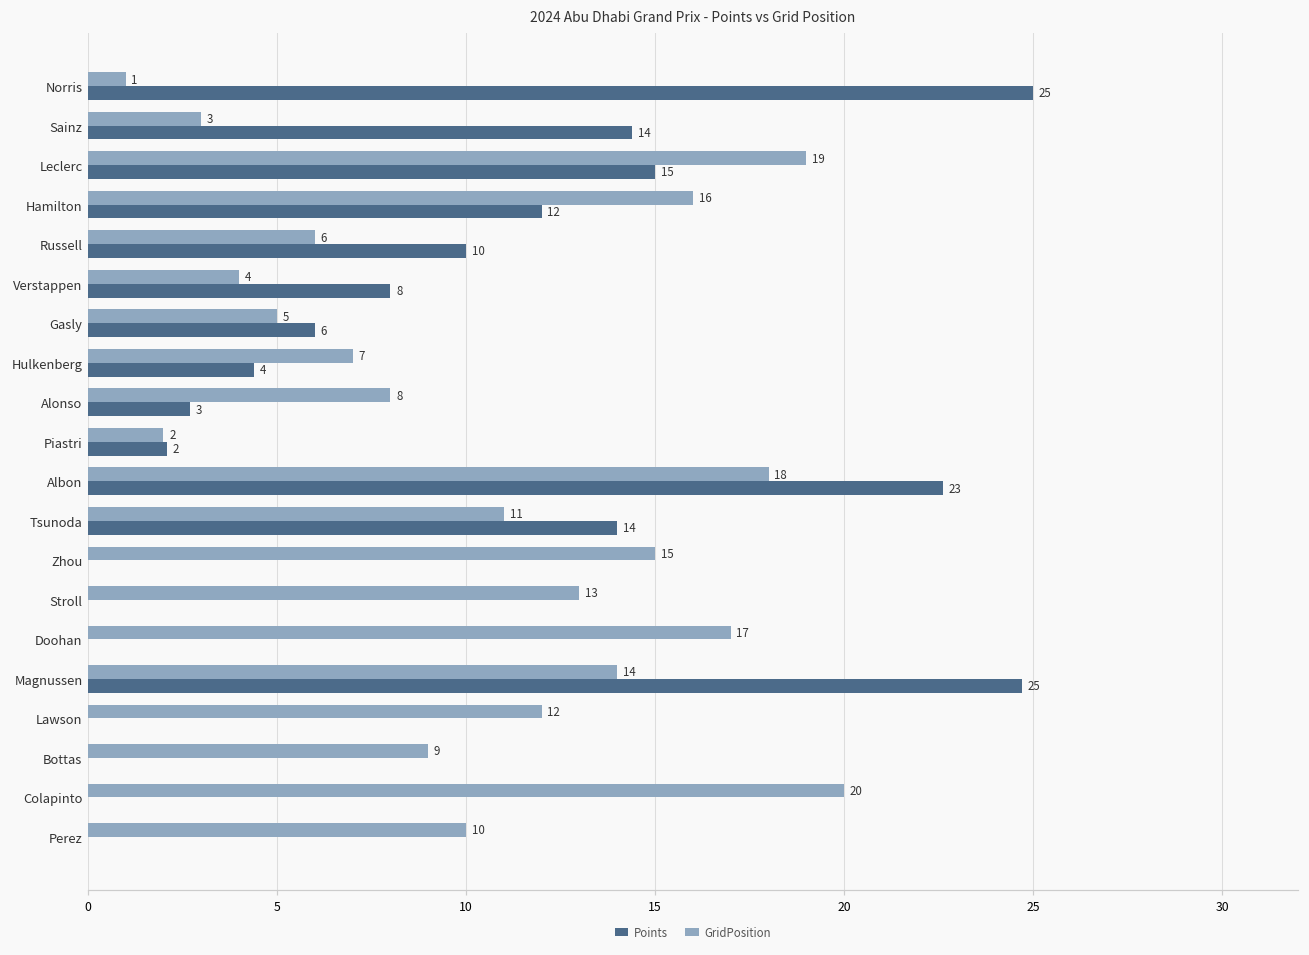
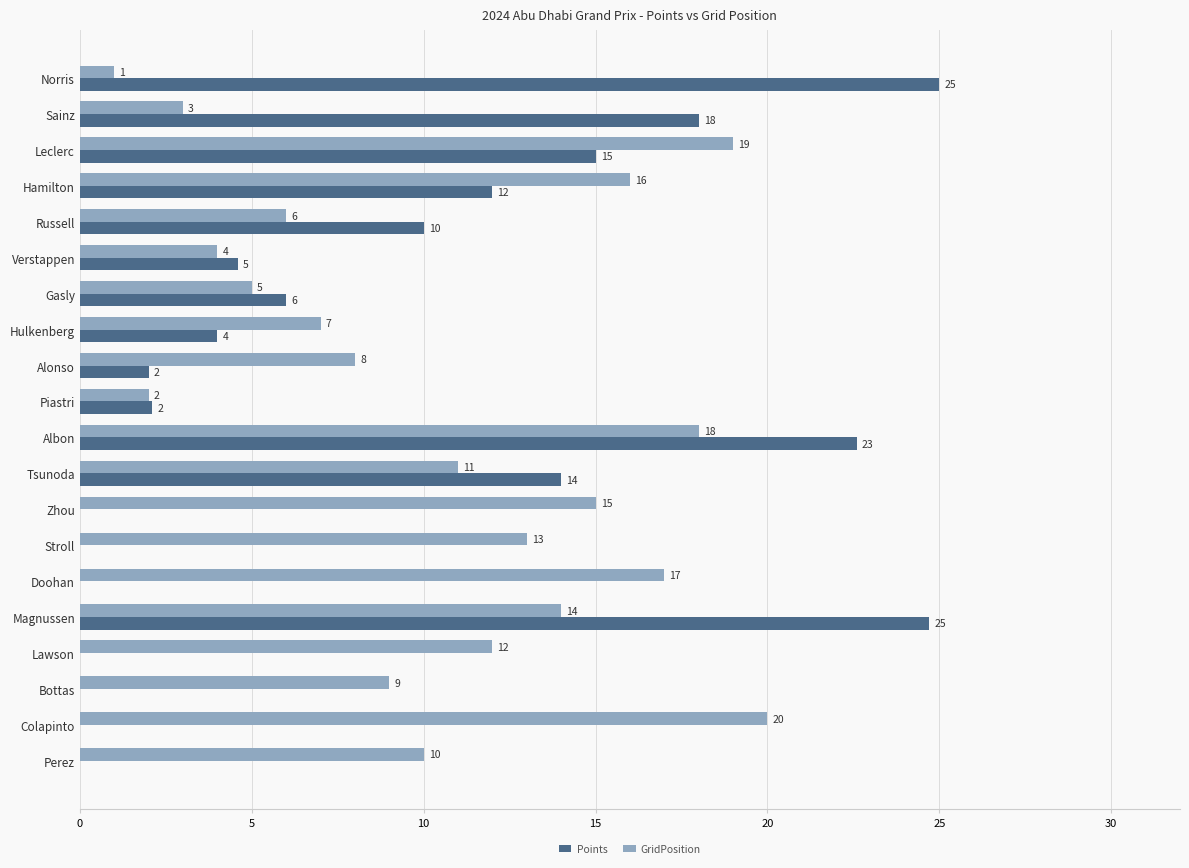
  {
    "Points": {
      "Norris": 25,
-     "Sainz": 14,
+     "Sainz": 18,
      "Leclerc": 15,
      "Hamilton": 12,
      "Russell": 10,
-     "Verstappen": 8,
+     "Verstappen": 5,
      "Gasly": 6,
-     "Hulkenberg": 4.4,
-     "Alonso": 3,
+     "Hulkenberg": 4.0,
+     "Alonso": 2,
      "Piastri": 2,
      "Albon": 23,
      "Tsunoda": 14,
      "Magnussen": 25
    },
    "GridPosition": {
      "Norris": 1,
      "Sainz": 3,
      "Leclerc": 19,
      "Hamilton": 16,
      "Russell": 6,
      "Verstappen": 4,
      "Gasly": 5,
      "Hulkenberg": 7,
      "Alonso": 8,
      "Piastri": 2,
      "Albon": 18,
      "Tsunoda": 11,
      "Zhou": 15,
      "Stroll": 13,
      "Doohan": 17,
      "Magnussen": 14,
      "Lawson": 12,
      "Bottas": 9,
      "Colapinto": 20,
      "Perez": 10
    }
  }
